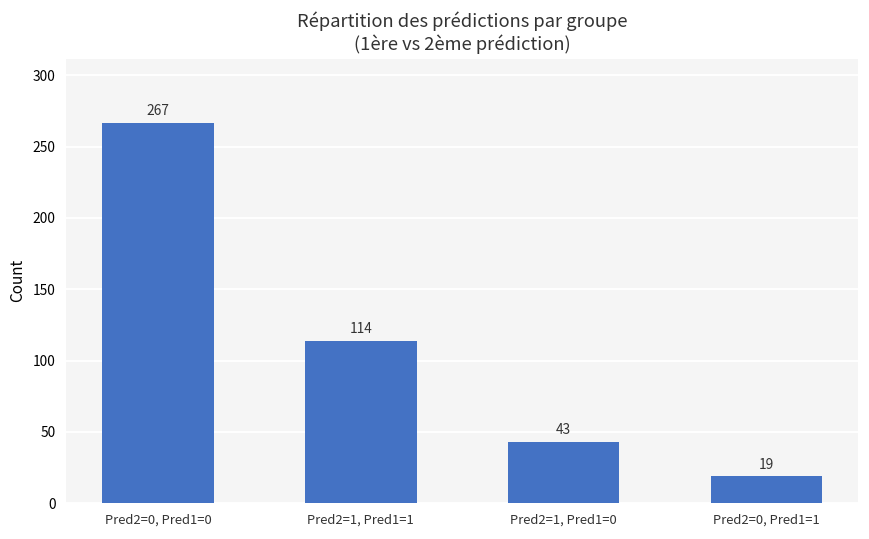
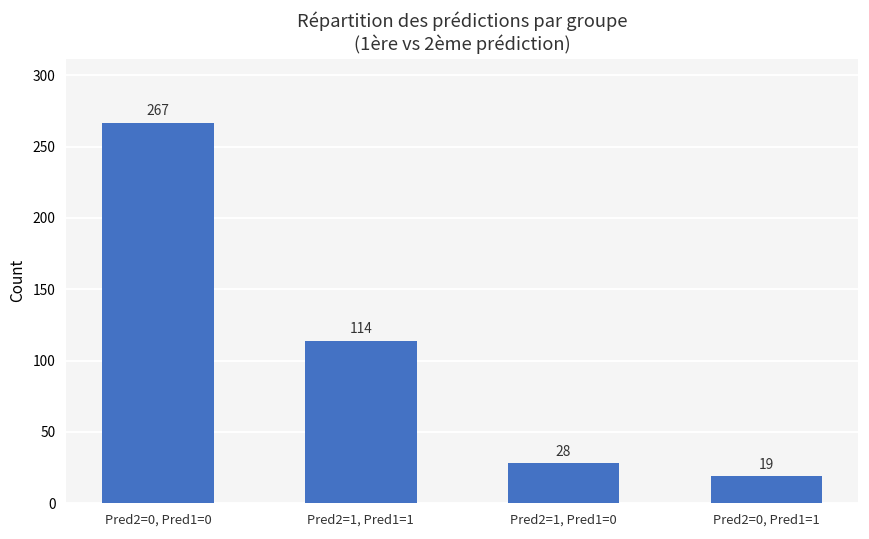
  {
    "Pred2=0, Pred1=0": 267,
    "Pred2=1, Pred1=1": 114,
-   "Pred2=1, Pred1=0": 43,
+   "Pred2=1, Pred1=0": 28,
    "Pred2=0, Pred1=1": 19
  }
